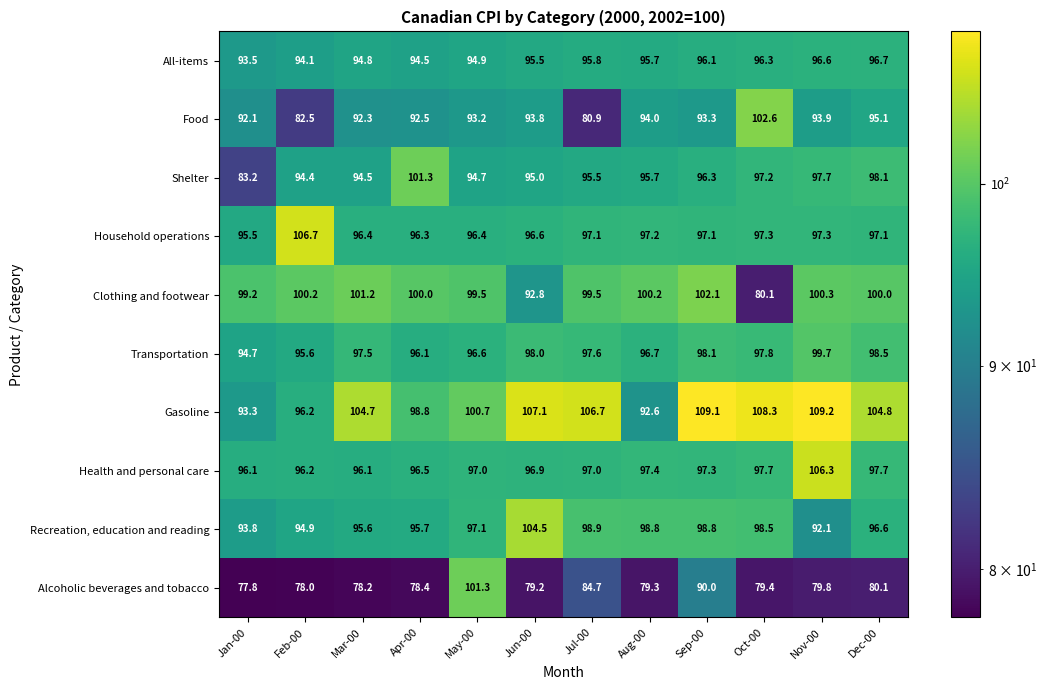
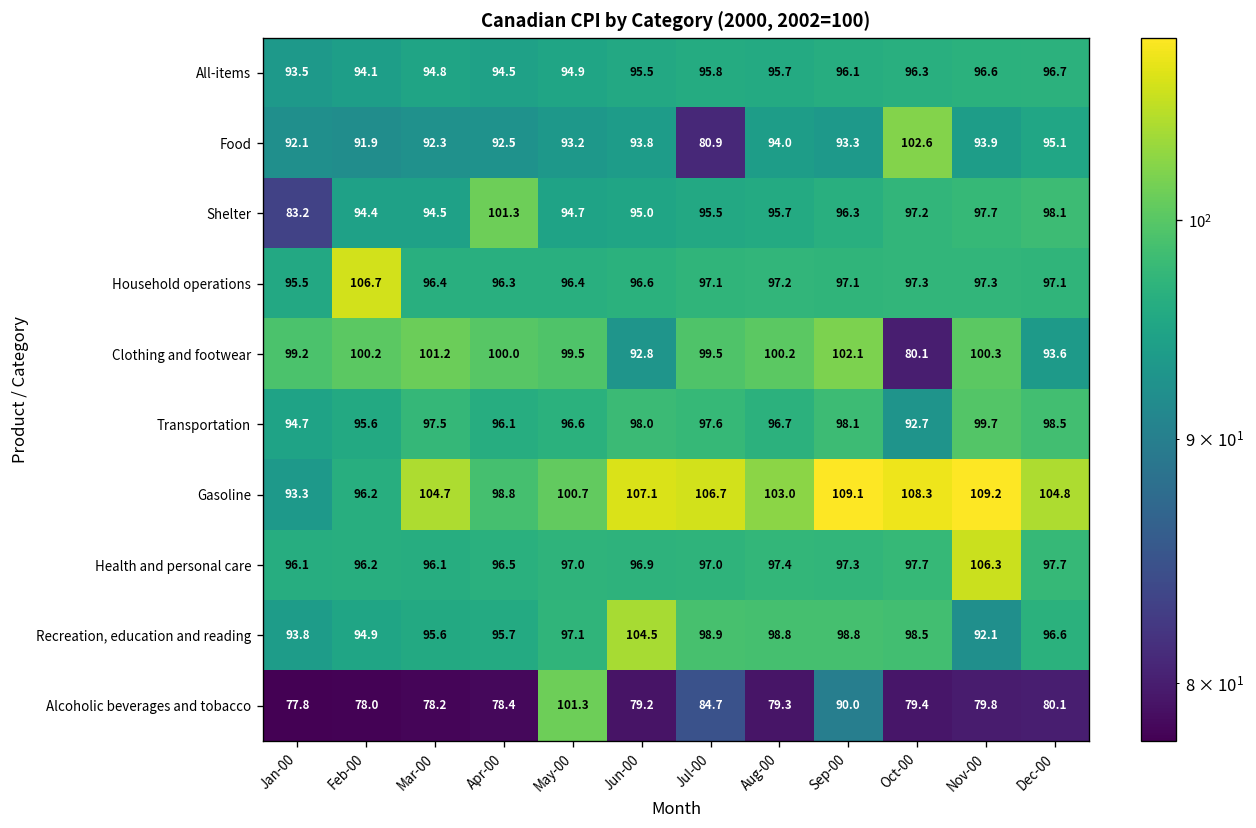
  {
    "All-items": {
      "Jan-00": 93.5,
      "Feb-00": 94.1,
      "Mar-00": 94.8,
      "Apr-00": 94.5,
      "May-00": 94.9,
      "Jun-00": 95.5,
      "Jul-00": 95.8,
      "Aug-00": 95.7,
      "Sep-00": 96.1,
      "Oct-00": 96.3,
      "Nov-00": 96.6,
      "Dec-00": 96.7
    },
    "Food": {
      "Jan-00": 92.1,
-     "Feb-00": 82.5,
+     "Feb-00": 91.9,
      "Mar-00": 92.3,
      "Apr-00": 92.5,
      "May-00": 93.2,
      "Jun-00": 93.8,
      "Jul-00": 80.9,
      "Aug-00": 94.0,
      "Sep-00": 93.3,
      "Oct-00": 102.6,
      "Nov-00": 93.9,
      "Dec-00": 95.1
    },
    "Shelter": {
      "Jan-00": 83.2,
      "Feb-00": 94.4,
      "Mar-00": 94.5,
      "Apr-00": 101.3,
      "May-00": 94.7,
      "Jun-00": 95.0,
      "Jul-00": 95.5,
      "Aug-00": 95.7,
      "Sep-00": 96.3,
      "Oct-00": 97.2,
      "Nov-00": 97.7,
      "Dec-00": 98.1
    },
    "Household operations": {
      "Jan-00": 95.5,
      "Feb-00": 106.7,
      "Mar-00": 96.4,
      "Apr-00": 96.3,
      "May-00": 96.4,
      "Jun-00": 96.6,
      "Jul-00": 97.1,
      "Aug-00": 97.2,
      "Sep-00": 97.1,
      "Oct-00": 97.3,
      "Nov-00": 97.3,
      "Dec-00": 97.1
    },
    "Clothing and footwear": {
      "Jan-00": 99.2,
      "Feb-00": 100.2,
      "Mar-00": 101.2,
      "Apr-00": 100.0,
      "May-00": 99.5,
      "Jun-00": 92.8,
      "Jul-00": 99.5,
      "Aug-00": 100.2,
      "Sep-00": 102.1,
      "Oct-00": 80.1,
      "Nov-00": 100.3,
-     "Dec-00": 100.0
+     "Dec-00": 93.6
    },
    "Transportation": {
      "Jan-00": 94.7,
      "Feb-00": 95.6,
      "Mar-00": 97.5,
      "Apr-00": 96.1,
      "May-00": 96.6,
      "Jun-00": 98.0,
      "Jul-00": 97.6,
      "Aug-00": 96.7,
      "Sep-00": 98.1,
-     "Oct-00": 97.8,
+     "Oct-00": 92.7,
      "Nov-00": 99.7,
      "Dec-00": 98.5
    },
    "Gasoline": {
      "Jan-00": 93.3,
      "Feb-00": 96.2,
      "Mar-00": 104.7,
      "Apr-00": 98.8,
      "May-00": 100.7,
      "Jun-00": 107.1,
      "Jul-00": 106.7,
-     "Aug-00": 92.6,
+     "Aug-00": 103.0,
      "Sep-00": 109.1,
      "Oct-00": 108.3,
      "Nov-00": 109.2,
      "Dec-00": 104.8
    },
    "Health and personal care": {
      "Jan-00": 96.1,
      "Feb-00": 96.2,
      "Mar-00": 96.1,
      "Apr-00": 96.5,
      "May-00": 97.0,
      "Jun-00": 96.9,
      "Jul-00": 97.0,
      "Aug-00": 97.4,
      "Sep-00": 97.3,
      "Oct-00": 97.7,
      "Nov-00": 106.3,
      "Dec-00": 97.7
    },
    "Recreation, education and reading": {
      "Jan-00": 93.8,
      "Feb-00": 94.9,
      "Mar-00": 95.6,
      "Apr-00": 95.7,
      "May-00": 97.1,
      "Jun-00": 104.5,
      "Jul-00": 98.9,
      "Aug-00": 98.8,
      "Sep-00": 98.8,
      "Oct-00": 98.5,
      "Nov-00": 92.1,
      "Dec-00": 96.6
    },
    "Alcoholic beverages and tobacco": {
      "Jan-00": 77.8,
      "Feb-00": 78.0,
      "Mar-00": 78.2,
      "Apr-00": 78.4,
      "May-00": 101.3,
      "Jun-00": 79.2,
      "Jul-00": 84.7,
      "Aug-00": 79.3,
      "Sep-00": 90.0,
      "Oct-00": 79.4,
      "Nov-00": 79.8,
      "Dec-00": 80.1
    }
  }
